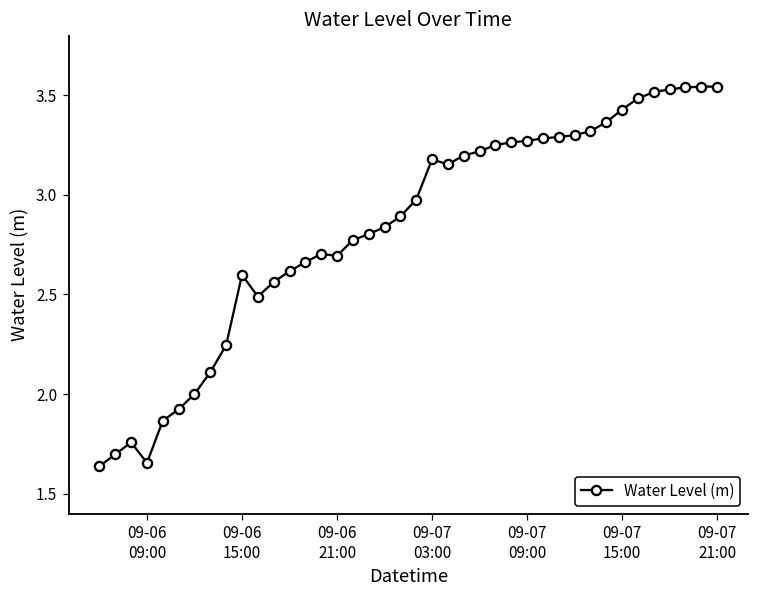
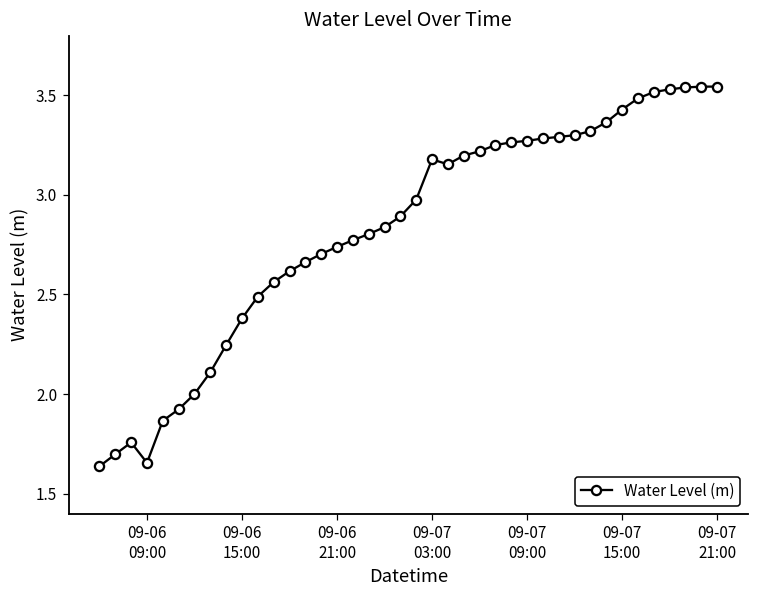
  {
    "09-06 09:00": 1.65,
-   "09-06 15:00": 2.60,
-   "09-06 21:00": 2.69,
+   "09-06 15:00": 2.38,
+   "09-06 21:00": 2.74,
    "09-07 03:00": 3.18,
    "09-07 09:00": 3.27,
    "09-07 15:00": 3.43,
    "09-07 21:00": 3.54
  }
